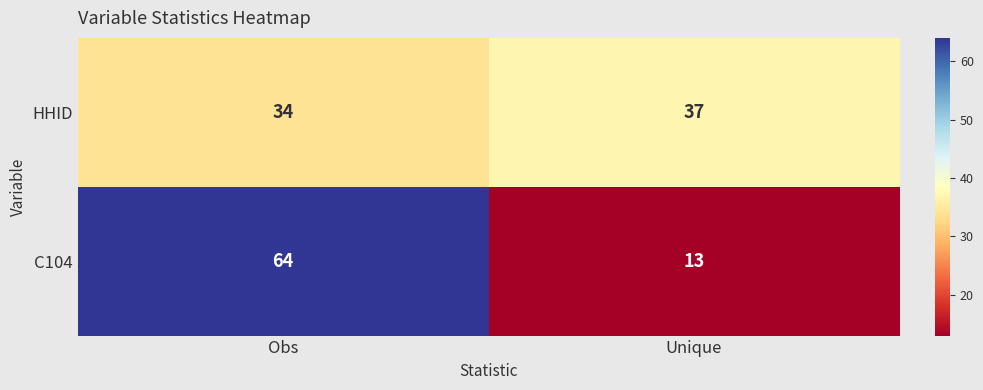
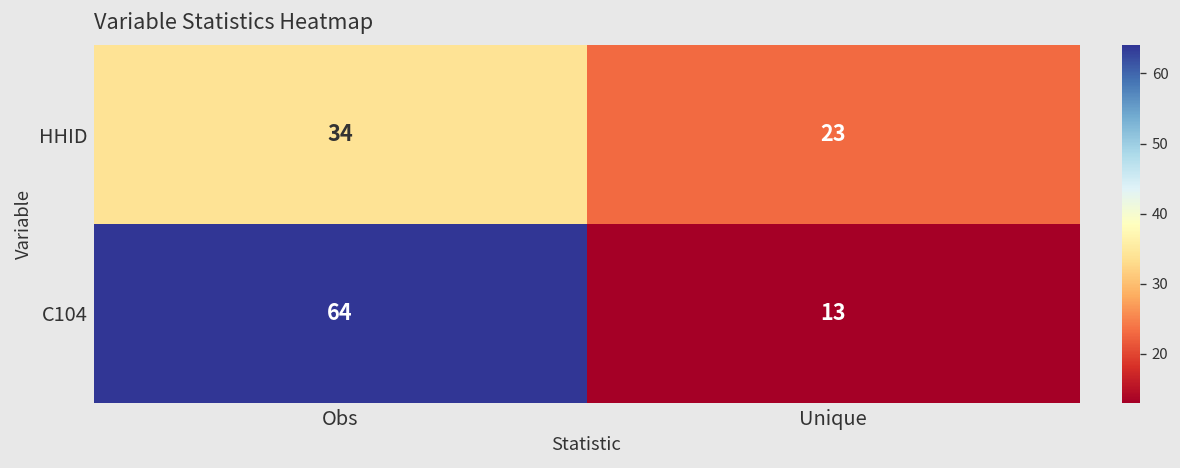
  {
    "HHID": {
      "Obs": 34,
-     "Unique": 37
+     "Unique": 23
    },
    "C104": {
      "Obs": 64,
      "Unique": 13
    }
  }
